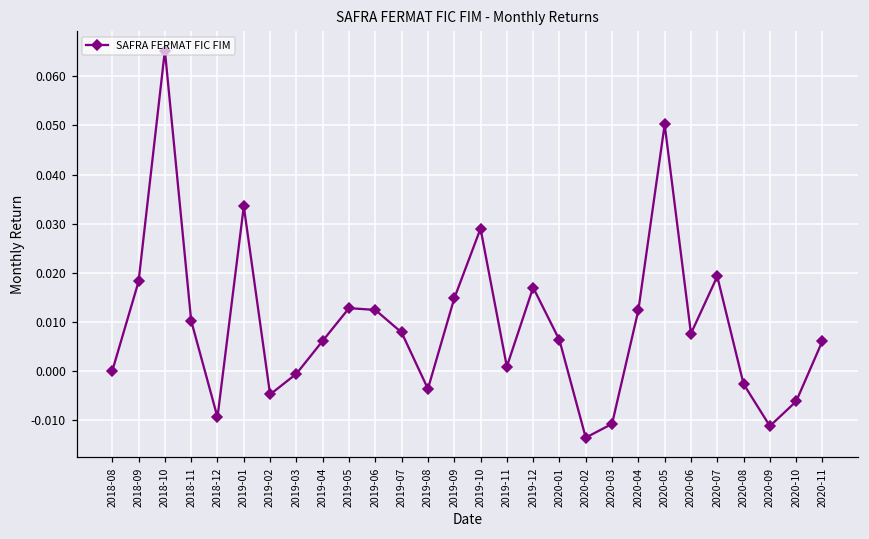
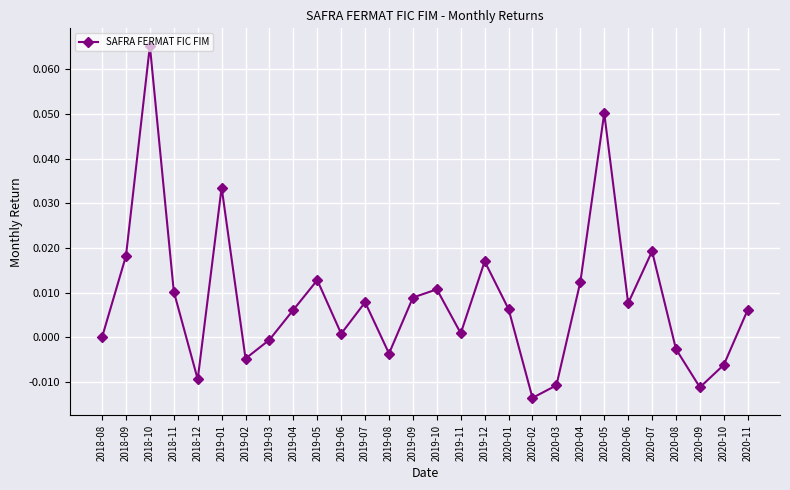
  {
    "2018-08": 0.000,
    "2018-09": 0.018,
    "2018-11": 0.010,
    "2018-12": -0.009,
    "2019-01": 0.034,
    "2019-02": -0.005,
    "2019-03": -0.001,
    "2019-04": 0.006,
    "2019-05": 0.013,
-   "2019-06": 0.012,
+   "2019-06": 0.001,
    "2019-07": 0.008,
    "2019-08": -0.004,
-   "2019-09": 0.015,
-   "2019-10": 0.029,
+   "2019-09": 0.009,
+   "2019-10": 0.011,
    "2019-11": 0.001,
    "2019-12": 0.017,
    "2020-01": 0.006,
    "2020-02": -0.014,
    "2020-03": -0.011,
    "2020-04": 0.012,
    "2020-05": 0.050,
    "2020-06": 0.008,
    "2020-07": 0.019,
    "2020-08": -0.003,
    "2020-09": -0.011,
    "2020-10": -0.006,
    "2020-11": 0.006
  }
